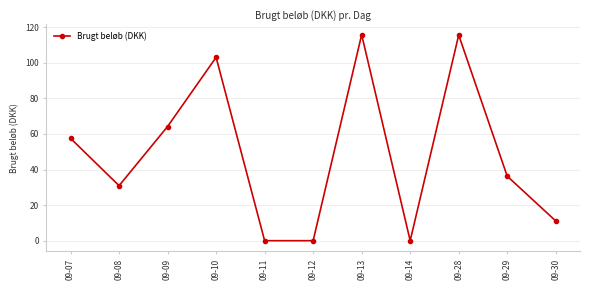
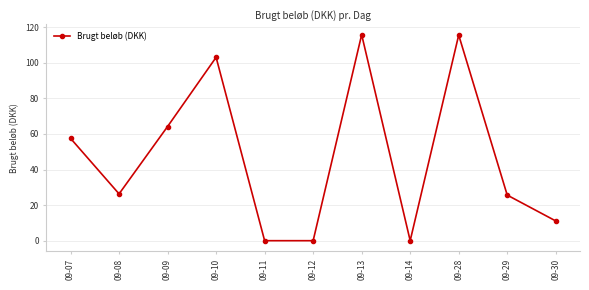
  {
    "09-07": 58,
-   "09-08": 31,
+   "09-08": 26,
    "09-09": 64,
    "09-10": 103,
    "09-11": 0,
    "09-12": 0,
    "09-13": 116,
    "09-14": 0,
    "09-28": 116,
-   "09-29": 36,
+   "09-29": 26,
    "09-30": 11
  }
